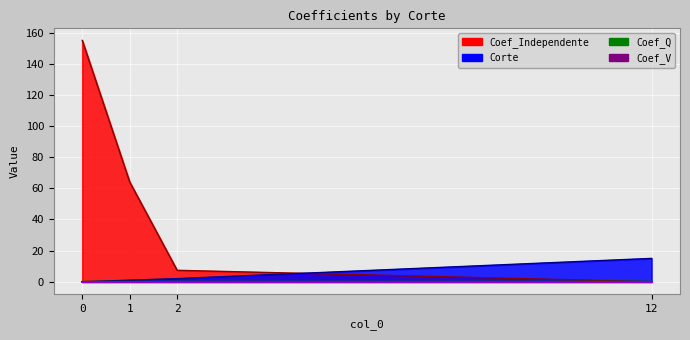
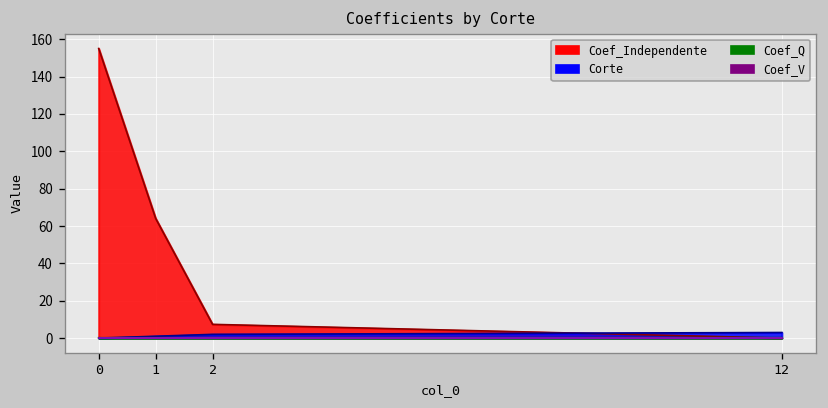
  {
    "Coef_Independente": {
      "0": 155,
      "1": 64,
      "2": 7
    },
    "Corte": {
      "2": 2,
-     "12": 15
+     "12": 3
    }
  }
